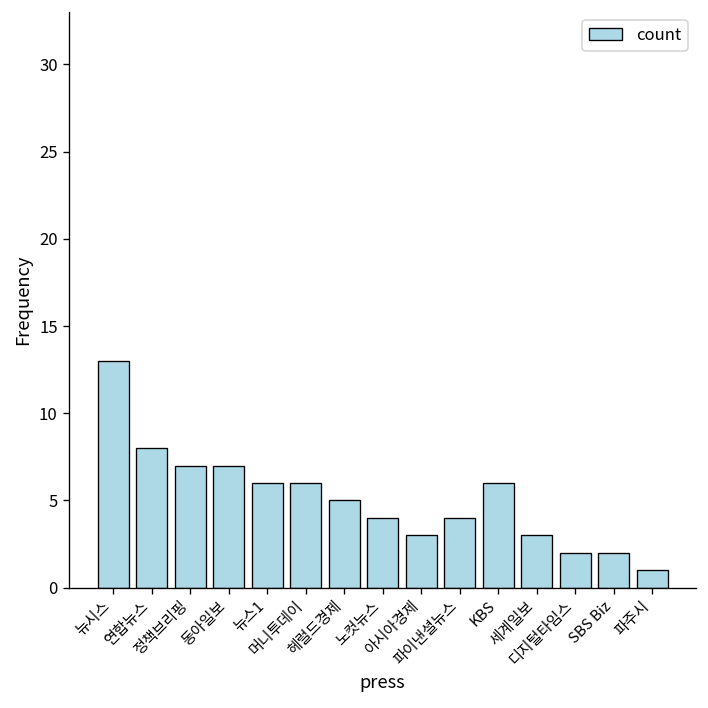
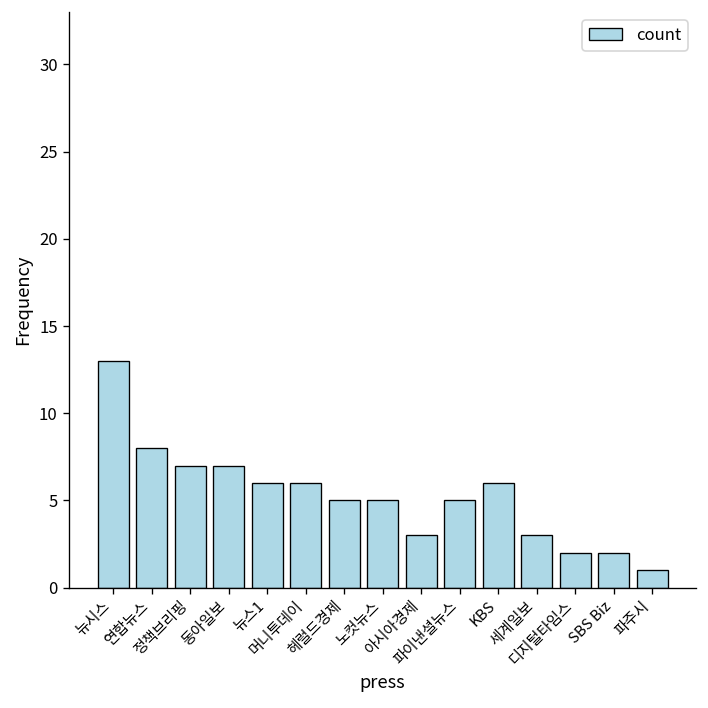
  {
    "뉴시스": 13,
    "연합뉴스": 8,
    "정책브리핑": 7,
    "동아일보": 7,
    "뉴스1": 6,
    "머니투데이": 6,
    "헤럴드경제": 5,
-   "노컷뉴스": 4,
+   "노컷뉴스": 5,
    "아시아경제": 3,
-   "파이낸셜뉴스": 4,
+   "파이낸셜뉴스": 5,
    "KBS": 6,
    "세계일보": 3,
    "디지털타임스": 2,
    "SBS Biz": 2,
    "파주시": 1
  }
